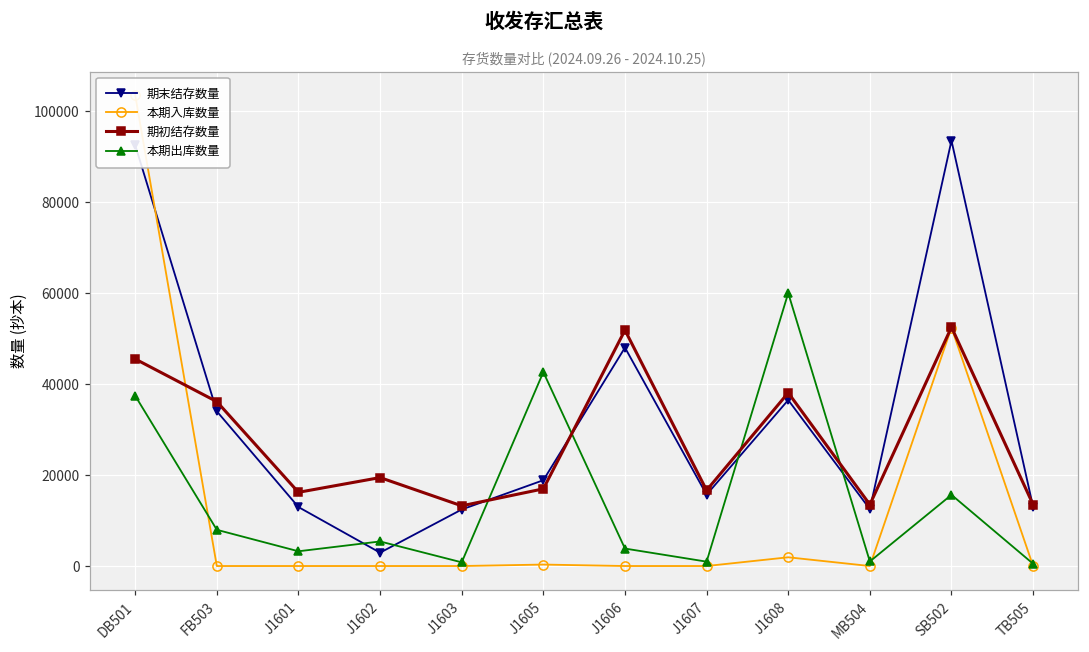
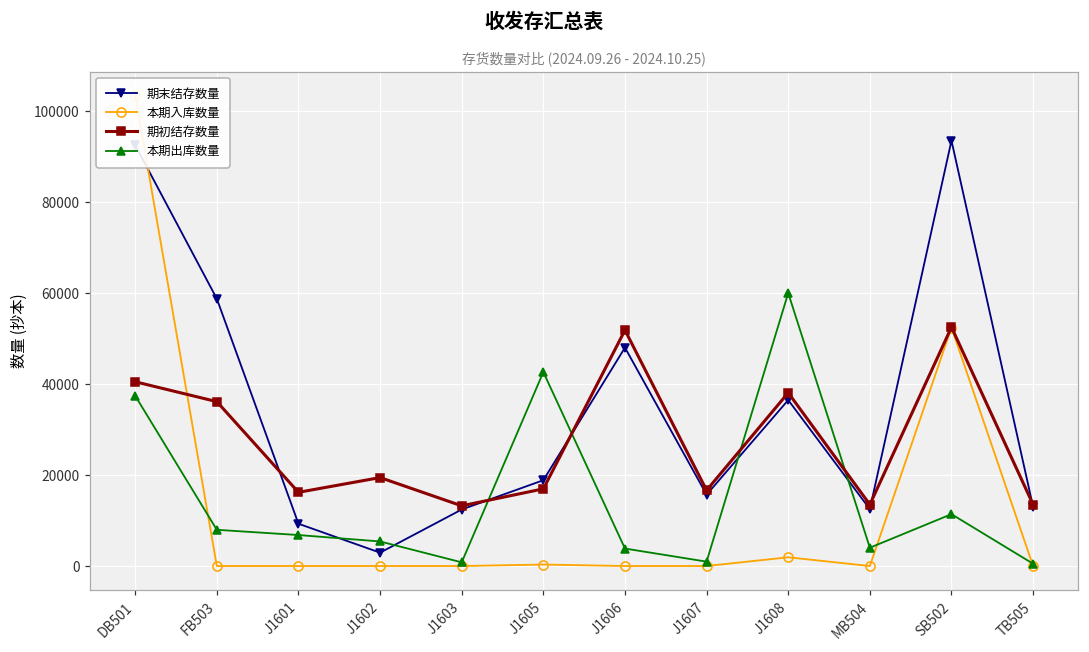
  {
    "期末结存数量": {
-     "FB503": 34000,
-     "J1601": 13000,
+     "FB503": 59000,
+     "J1601": 9000,
      "J1602": 3000,
      "J1603": 12000,
      "J1605": 19000,
      "J1606": 48000,
      "J1607": 16000,
      "J1608": 36000,
      "MB504": 13000,
      "SB502": 94000
    },
    "本期入库数量": {
      "FB503": 0,
      "J1601": 0,
      "J1602": 0,
      "J1603": 0,
      "J1605": 0,
      "J1606": 0,
      "J1607": 0,
      "J1608": 2000,
      "MB504": 0
    },
    "期初结存数量": {
-     "DB501": 46000,
+     "DB501": 40000,
      "FB503": 36000,
      "J1601": 16000,
      "J1602": 19000,
      "J1603": 13000,
      "J1605": 17000,
      "J1606": 52000,
      "J1607": 17000,
      "J1608": 38000,
      "MB504": 14000
    },
    "本期出库数量": {
      "DB501": 37000,
      "FB503": 8000,
-     "J1601": 3000,
+     "J1601": 7000,
      "J1602": 5000,
      "J1603": 1000,
      "J1605": 43000,
      "J1606": 4000,
      "J1607": 1000,
      "J1608": 60000,
-     "MB504": 1000,
-     "SB502": 16000
+     "MB504": 4000,
+     "SB502": 11000
    }
  }
